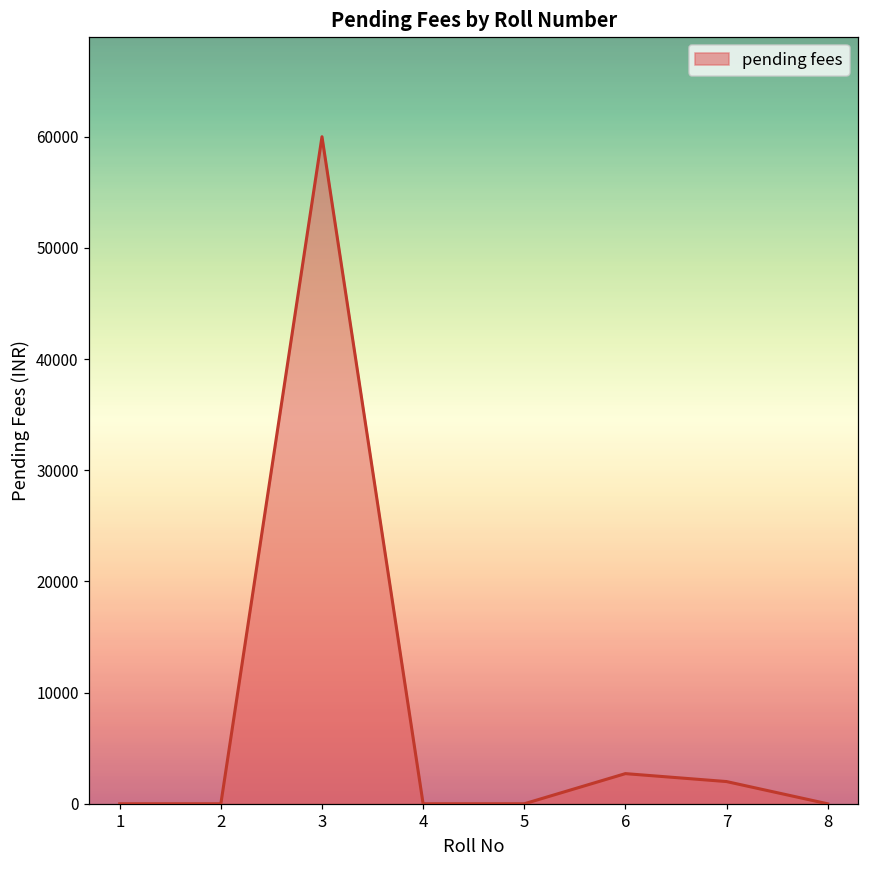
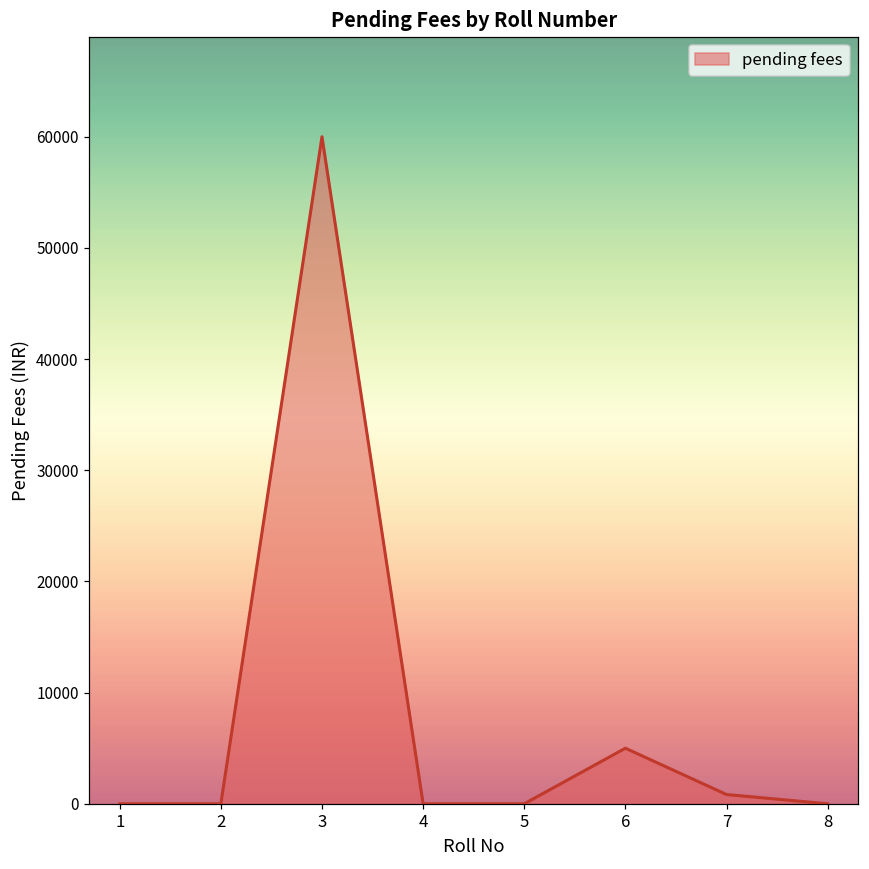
  {
    "1": 0,
    "2": 0,
    "3": 60000,
    "4": 0,
    "5": 0,
-   "6": 2700,
-   "7": 2000,
+   "6": 5000,
+   "7": 800,
    "8": 0
  }
